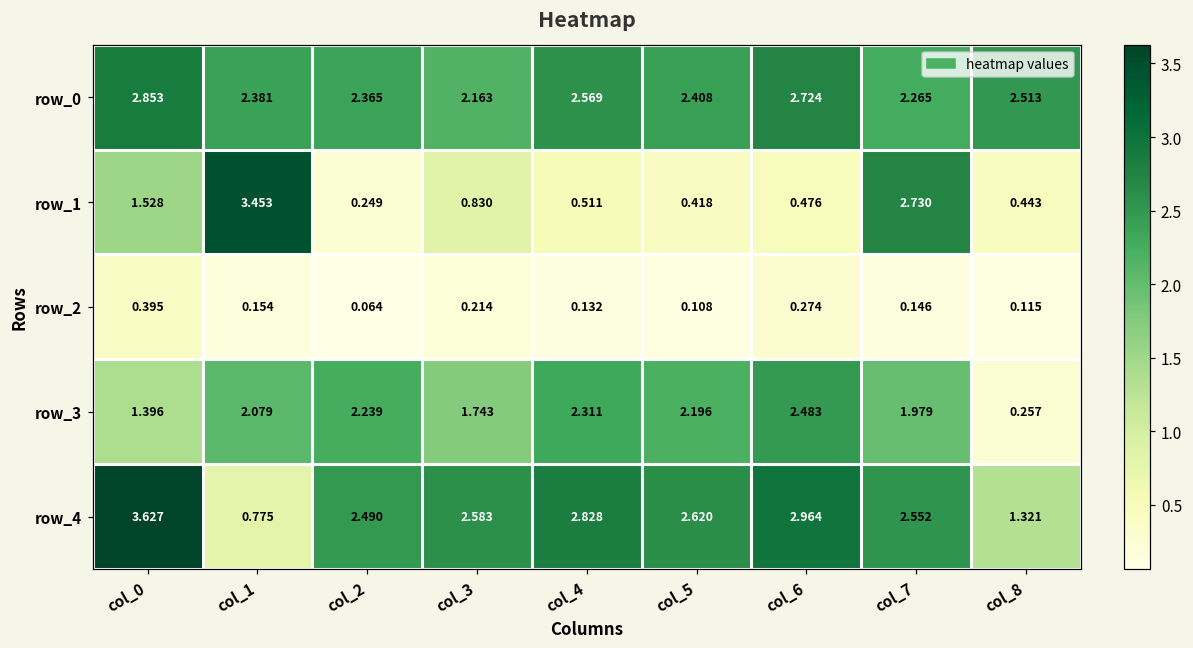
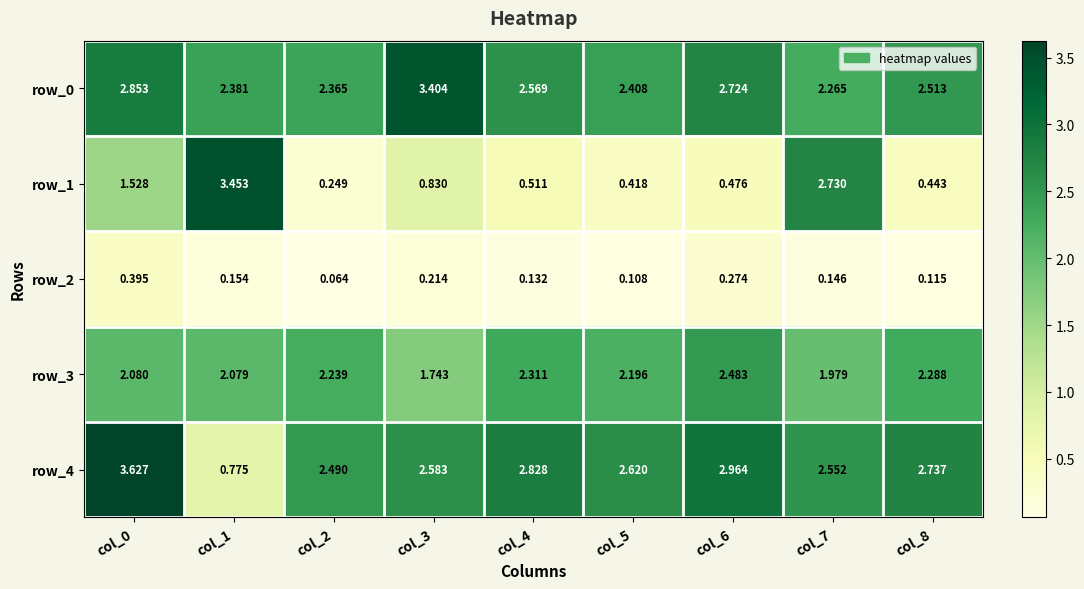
  {
    "row_0": {
      "col_0": 2.853,
      "col_1": 2.381,
      "col_2": 2.365,
-     "col_3": 2.163,
+     "col_3": 3.404,
      "col_4": 2.569,
      "col_5": 2.408,
      "col_6": 2.724,
      "col_7": 2.265,
      "col_8": 2.513
    },
    "row_1": {
      "col_0": 1.528,
      "col_1": 3.453,
      "col_2": 0.249,
      "col_3": 0.830,
      "col_4": 0.511,
      "col_5": 0.418,
      "col_6": 0.476,
      "col_7": 2.730,
      "col_8": 0.443
    },
    "row_2": {
      "col_0": 0.395,
      "col_1": 0.154,
      "col_2": 0.064,
      "col_3": 0.214,
      "col_4": 0.132,
      "col_5": 0.108,
      "col_6": 0.274,
      "col_7": 0.146,
      "col_8": 0.115
    },
    "row_3": {
-     "col_0": 1.396,
+     "col_0": 2.080,
      "col_1": 2.079,
      "col_2": 2.239,
      "col_3": 1.743,
      "col_4": 2.311,
      "col_5": 2.196,
      "col_6": 2.483,
      "col_7": 1.979,
-     "col_8": 0.257
+     "col_8": 2.288
    },
    "row_4": {
      "col_0": 3.627,
      "col_1": 0.775,
      "col_2": 2.490,
      "col_3": 2.583,
      "col_4": 2.828,
      "col_5": 2.620,
      "col_6": 2.964,
      "col_7": 2.552,
-     "col_8": 1.321
+     "col_8": 2.737
    }
  }
